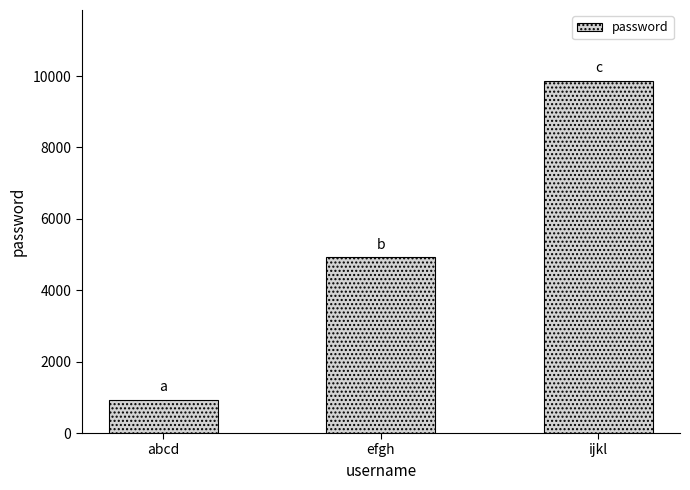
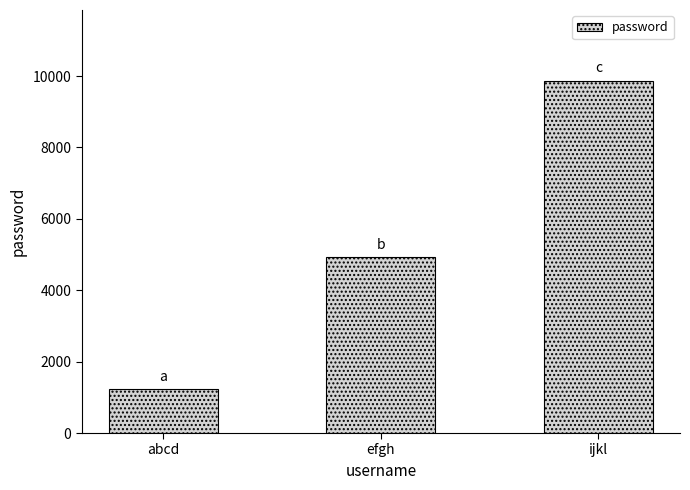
  {
-   "abcd": 900,
+   "abcd": 1200,
    "efgh": 4900,
    "ijkl": 9900
  }
